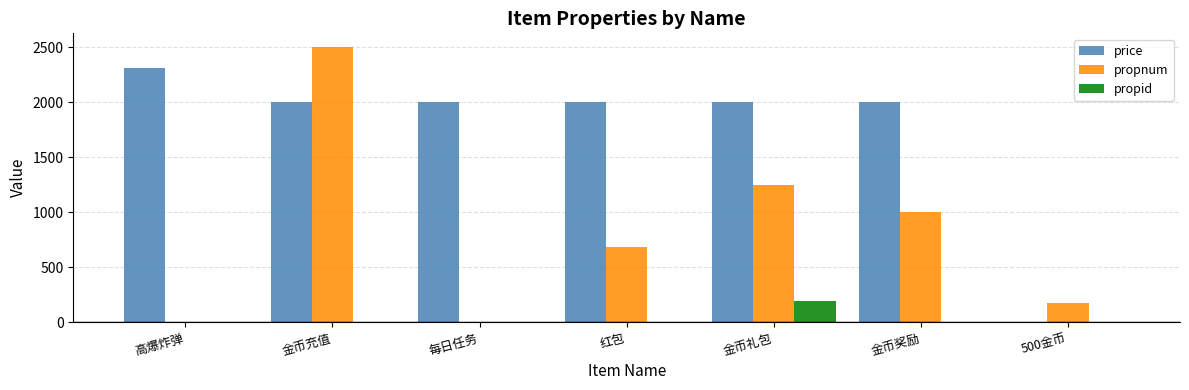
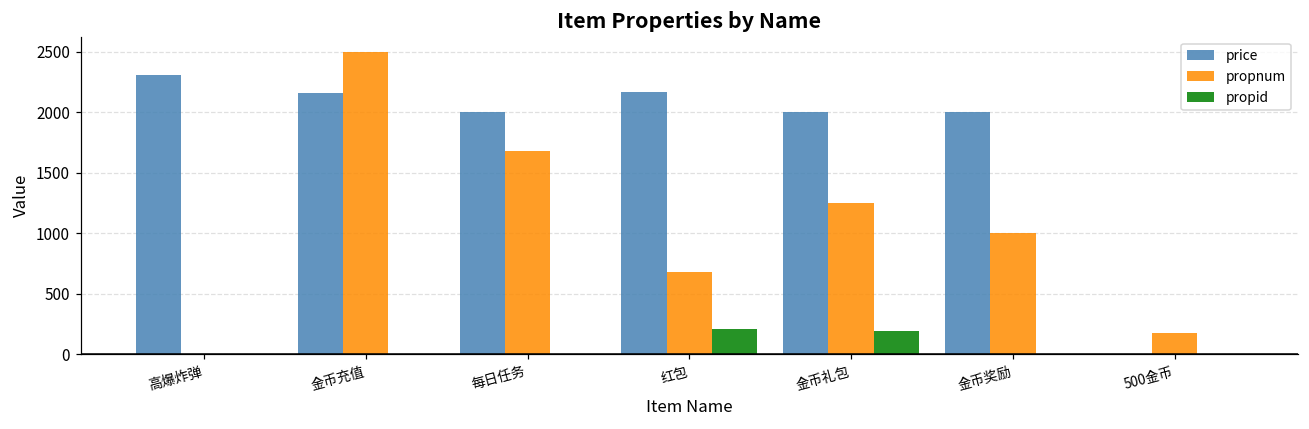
  {
    "price": {
      "高爆炸弹": 2310,
-     "金币充值": 2000,
+     "金币充值": 2160,
      "每日任务": 2000,
-     "红包": 2000,
+     "红包": 2170,
      "金币礼包": 2000,
      "金币奖励": 2000,
      "500金币": 0
    },
    "propnum": {
      "金币充值": 2500,
-     "每日任务": 0,
+     "每日任务": 1680,
      "红包": 680,
      "金币礼包": 1250,
      "金币奖励": 1000,
      "500金币": 180
    },
    "propid": {
-     "红包": 0,
+     "红包": 210,
      "金币礼包": 190
    }
  }
